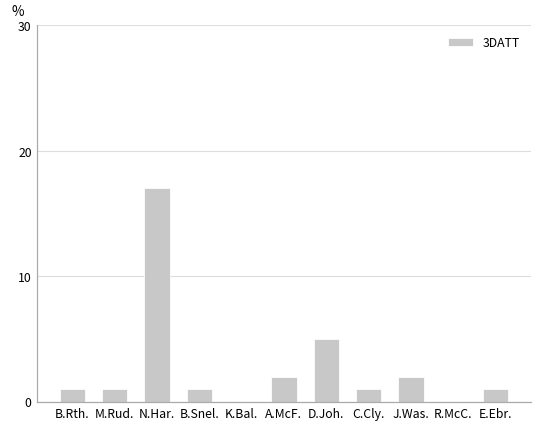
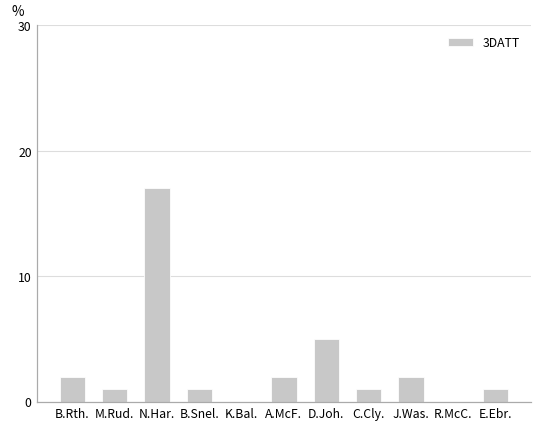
  {
-   "B.Rth.": 1,
+   "B.Rth.": 2,
    "M.Rud.": 1,
    "N.Har.": 17,
    "B.Snel.": 1,
    "K.Bal.": 0,
    "A.McF.": 2,
    "D.Joh.": 5,
    "C.Cly.": 1,
    "J.Was.": 2,
    "R.McC.": 0,
    "E.Ebr.": 1
  }
